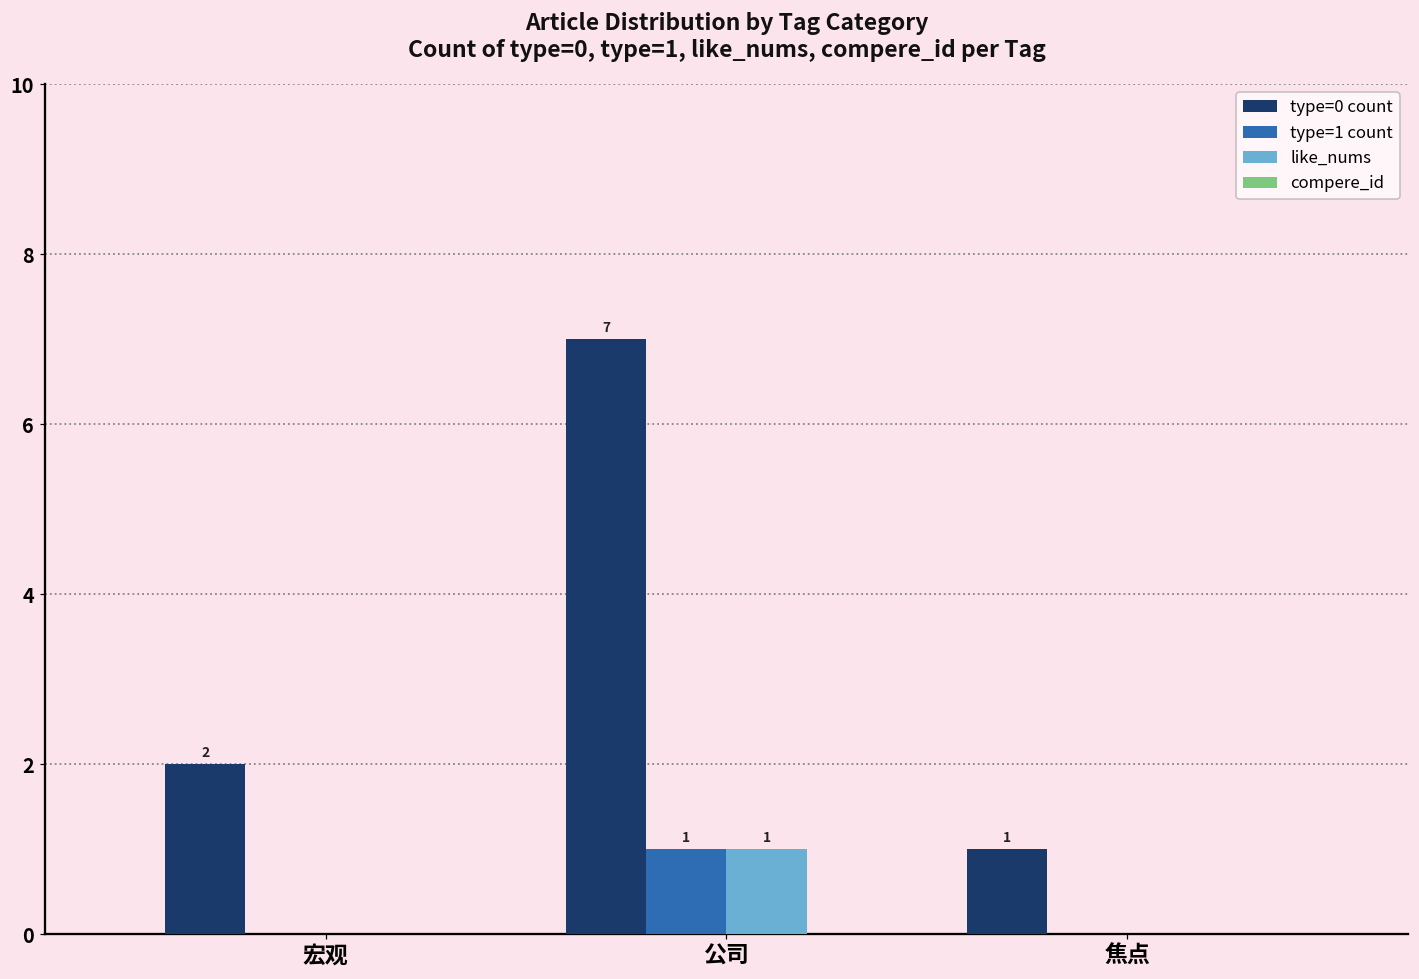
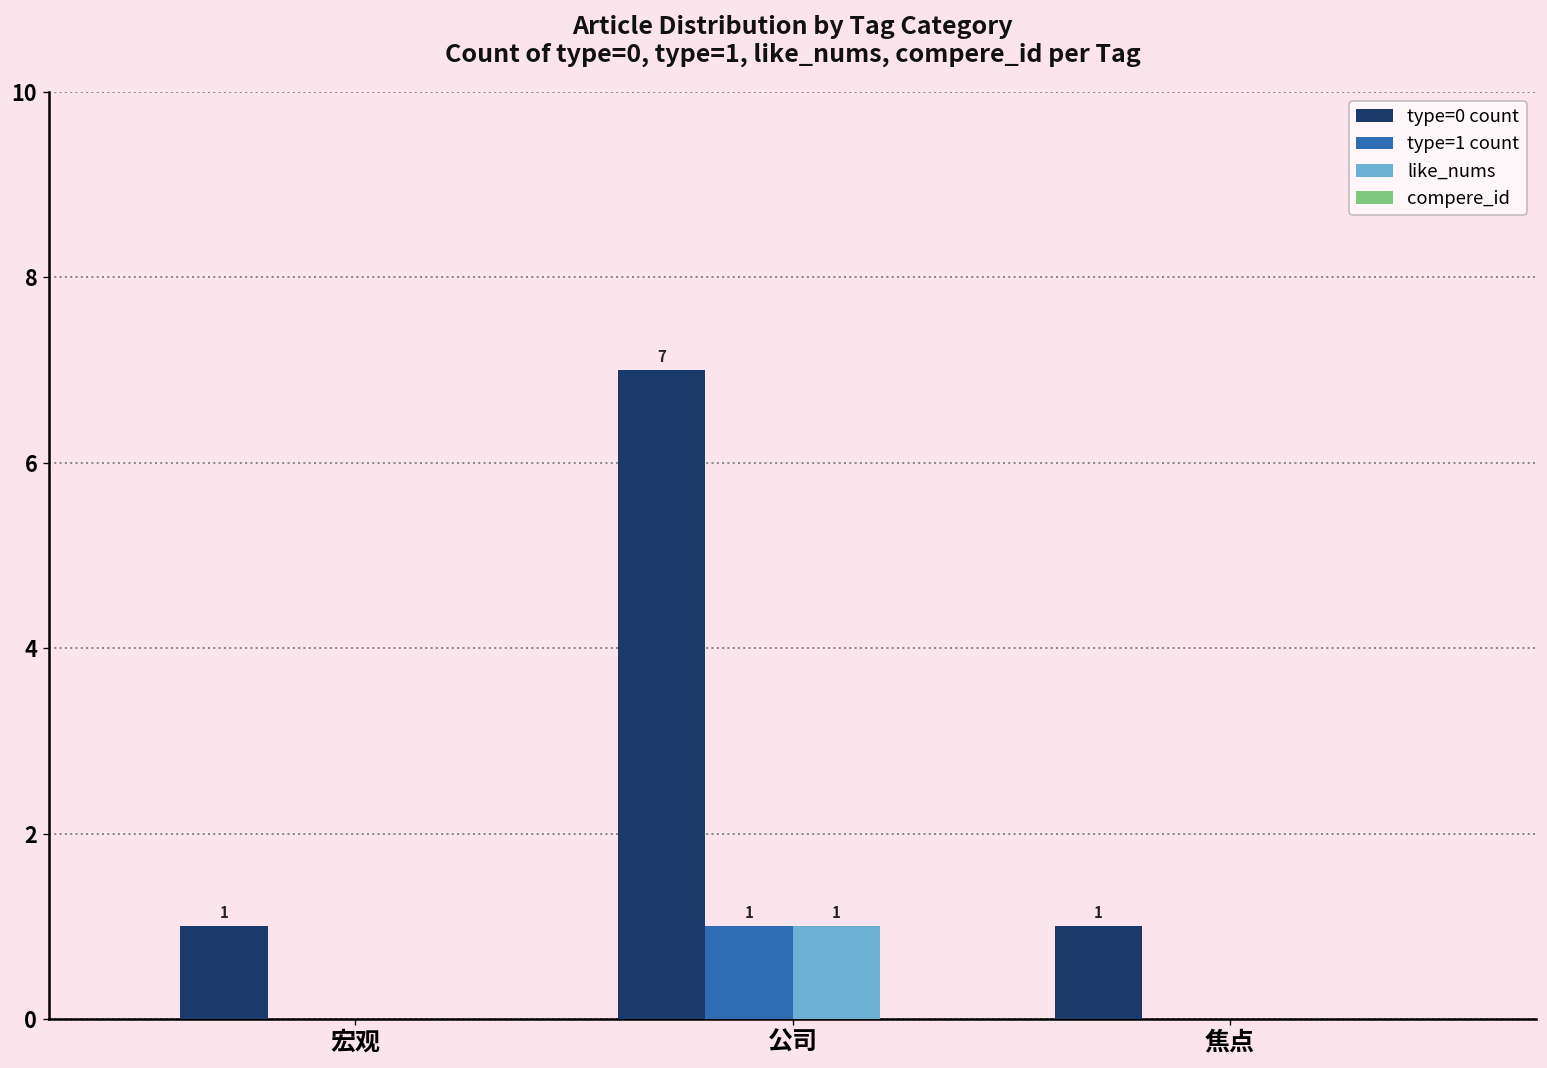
  {
    "type=0 count": {
-     "宏观": 2,
+     "宏观": 1,
      "公司": 7,
      "焦点": 1
    },
    "type=1 count": {
      "公司": 1
    },
    "like_nums": {
      "公司": 1
    },
    "compere_id": {
      "宏观": 0.0,
      "公司": 0.0,
      "焦点": 0.0
    }
  }
